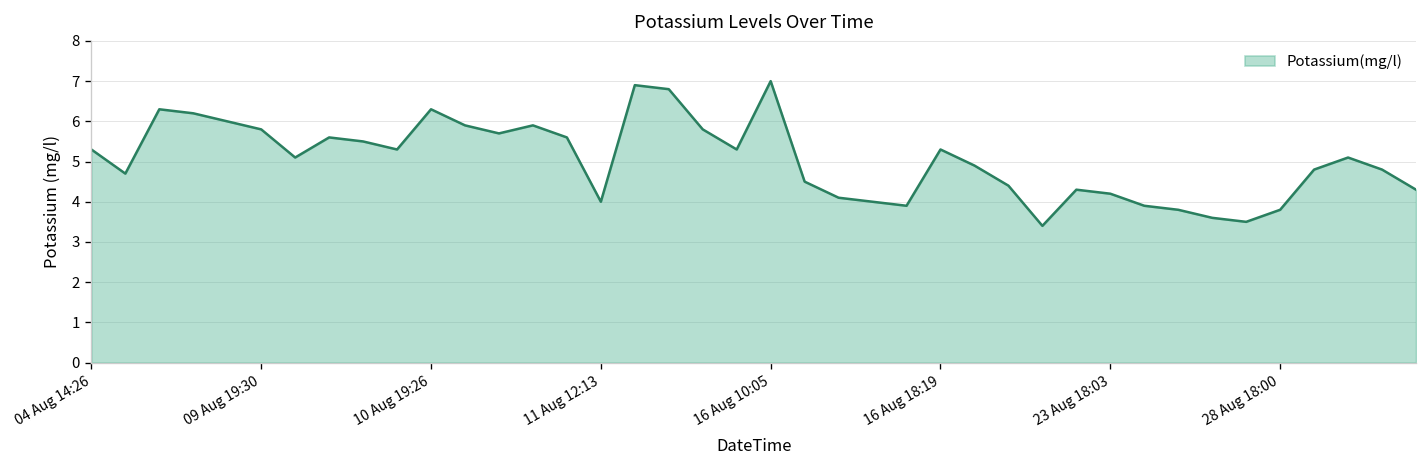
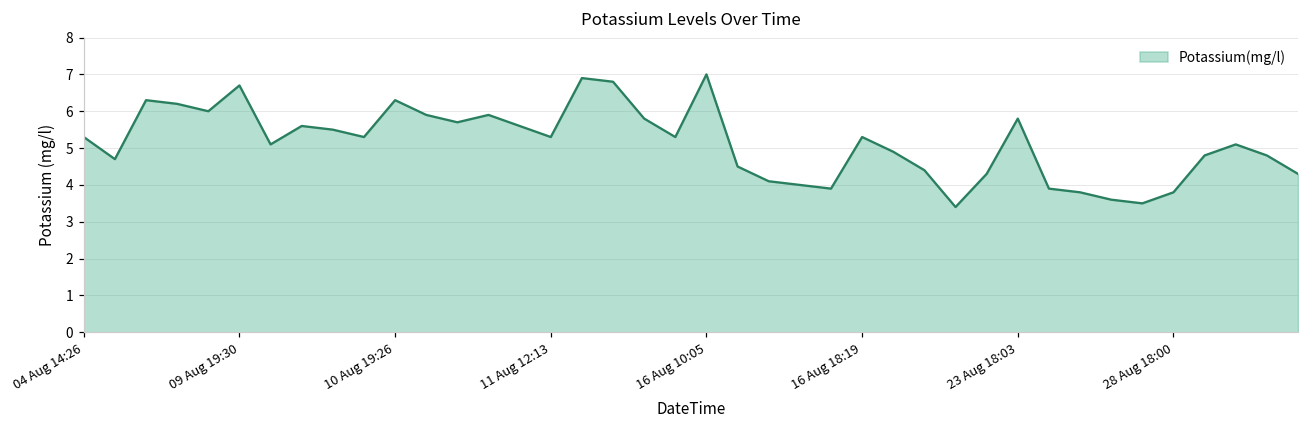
  {
    "04 Aug 14:26": 5.3,
-   "09 Aug 19:30": 5.8,
+   "09 Aug 19:30": 6.7,
    "10 Aug 19:26": 6.3,
-   "11 Aug 12:13": 4.0,
+   "11 Aug 12:13": 5.3,
    "16 Aug 10:05": 7.0,
    "16 Aug 18:19": 5.3,
-   "23 Aug 18:03": 4.2,
+   "23 Aug 18:03": 5.8,
    "28 Aug 18:00": 3.8
  }
